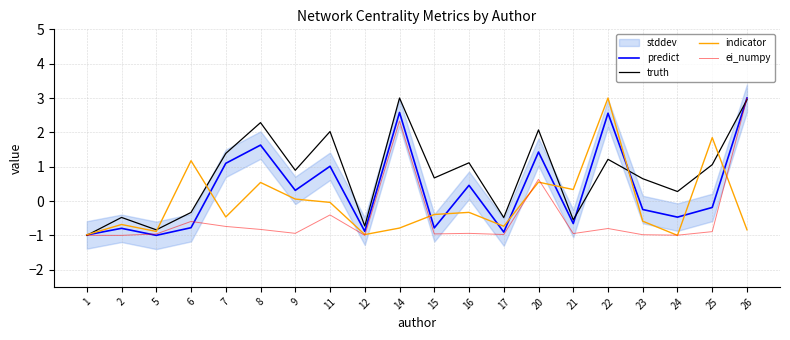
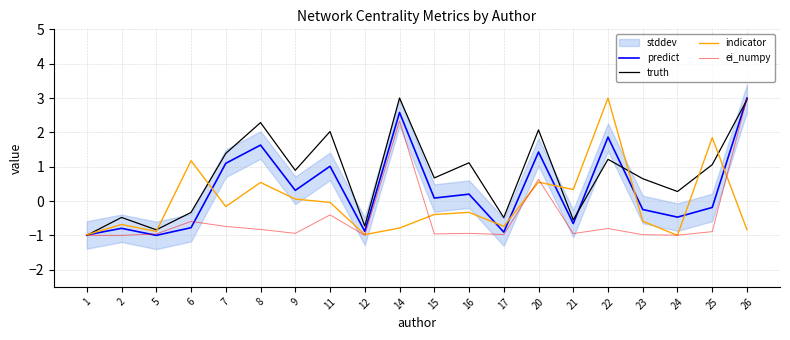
  {
    "predict": {
      "2": -0.8,
      "6": -0.8,
      "7": 1.1,
      "8": 1.6,
      "9": 0.3,
      "11": 1.0,
      "12": -0.9,
      "14": 2.6,
-     "15": -0.8,
-     "16": 0.5,
+     "15": 0.1,
+     "16": 0.2,
      "20": 1.4,
      "21": -0.7,
-     "22": 2.6,
+     "22": 1.9,
      "23": -0.2,
      "24": -0.5,
      "25": -0.2
    },
    "truth": {
      "2": -0.5,
      "7": 1.4,
      "8": 2.3,
      "9": 0.9,
      "11": 2.0,
      "12": -0.7,
      "15": 0.7,
      "16": 1.1,
      "20": 2.1,
      "21": -0.5,
      "22": 1.2,
      "23": 0.7,
      "24": 0.3,
      "25": 1.1
    },
    "indicator": {
      "2": -0.7,
      "6": 1.2,
-     "7": -0.5,
+     "7": -0.2,
      "8": 0.5,
      "9": 0.1,
      "11": 0.0,
      "14": -0.8,
      "16": -0.3,
      "17": -0.7,
      "20": 0.6,
      "21": 0.3,
      "23": -0.6,
      "25": 1.8,
      "26": -0.8
    },
    "ei_numpy": {
      "2": -1.0,
      "6": -0.6,
      "7": -0.7,
      "8": -0.8,
      "9": -0.9,
      "11": -0.4,
      "14": 2.3,
      "15": -1.0,
      "16": -0.9,
      "20": 0.6,
      "21": -0.9,
      "22": -0.8,
      "23": -1.0,
      "25": -0.9
    }
  }
